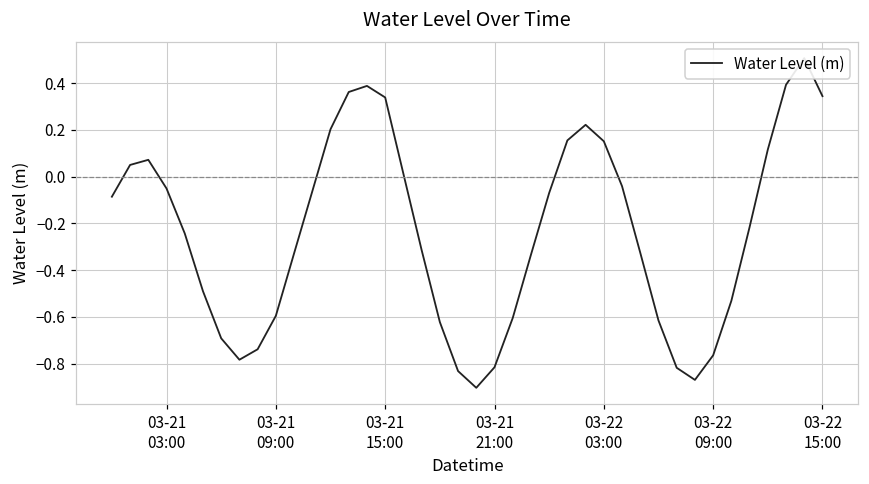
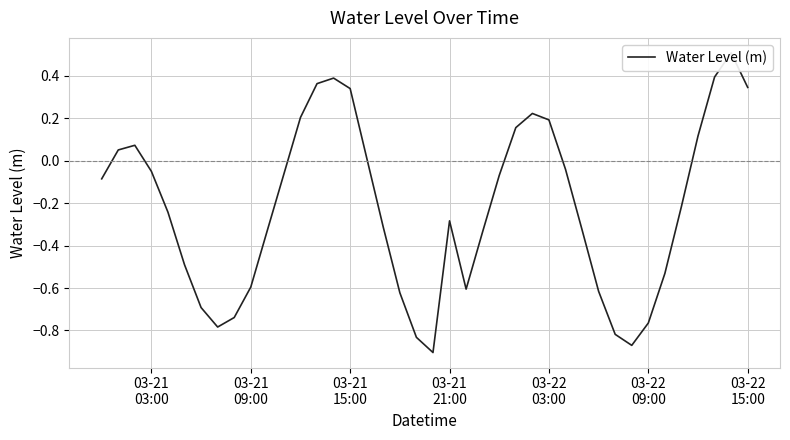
  {
    "03-21 03:00": -0.05,
    "03-21 09:00": -0.60,
    "03-21 15:00": 0.34,
-   "03-21 21:00": -0.82,
-   "03-22 03:00": 0.15,
+   "03-21 21:00": -0.28,
+   "03-22 03:00": 0.19,
    "03-22 09:00": -0.76,
    "03-22 15:00": 0.34
  }
